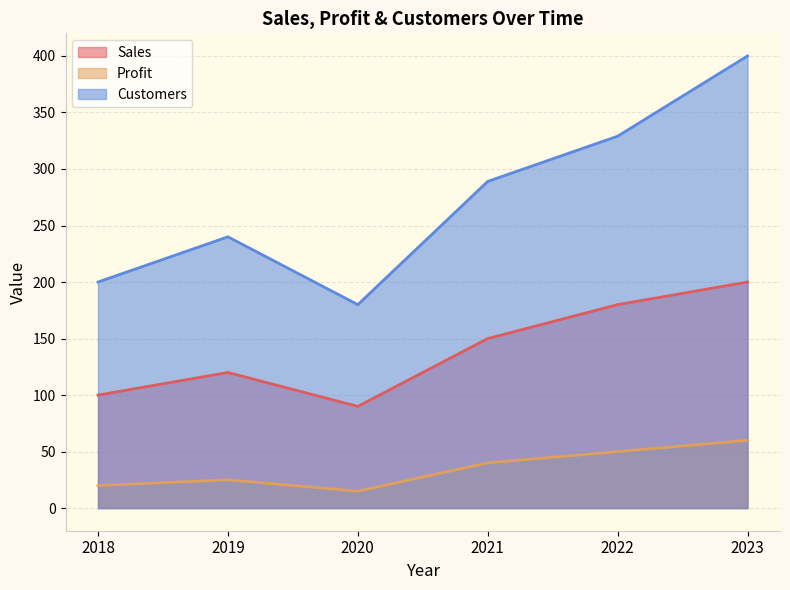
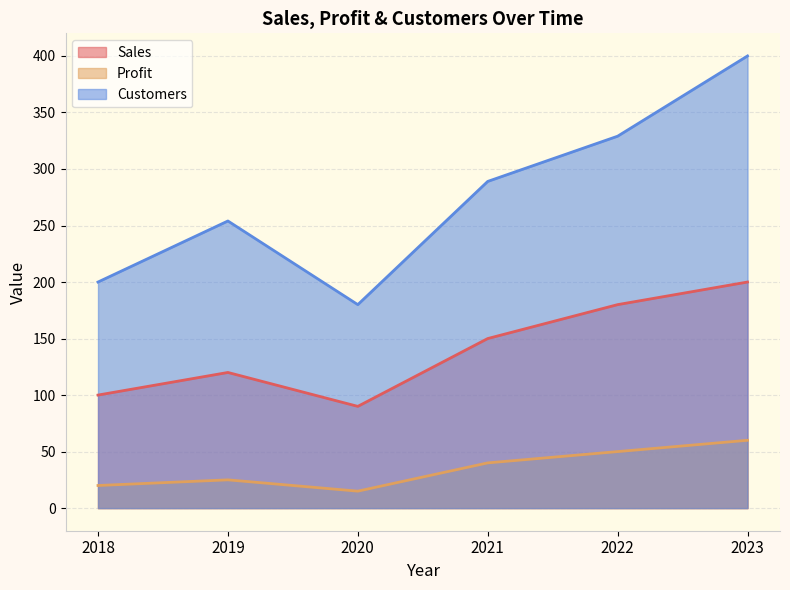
  {
    "Customers": {
      "2018": 200,
-     "2019": 240,
+     "2019": 254,
      "2020": 180,
      "2021": 289,
      "2022": 329,
      "2023": 400
    }
  }
